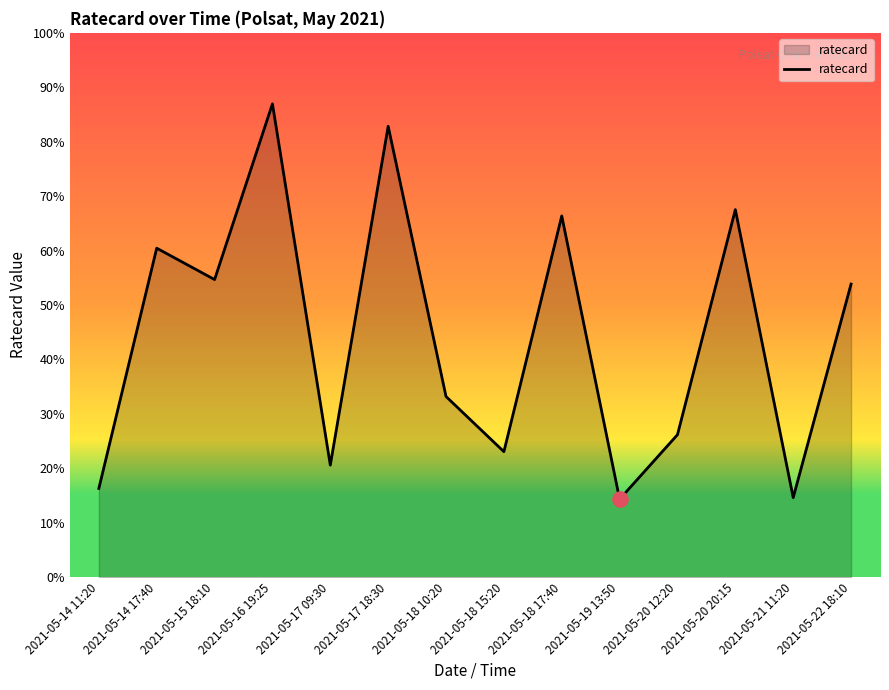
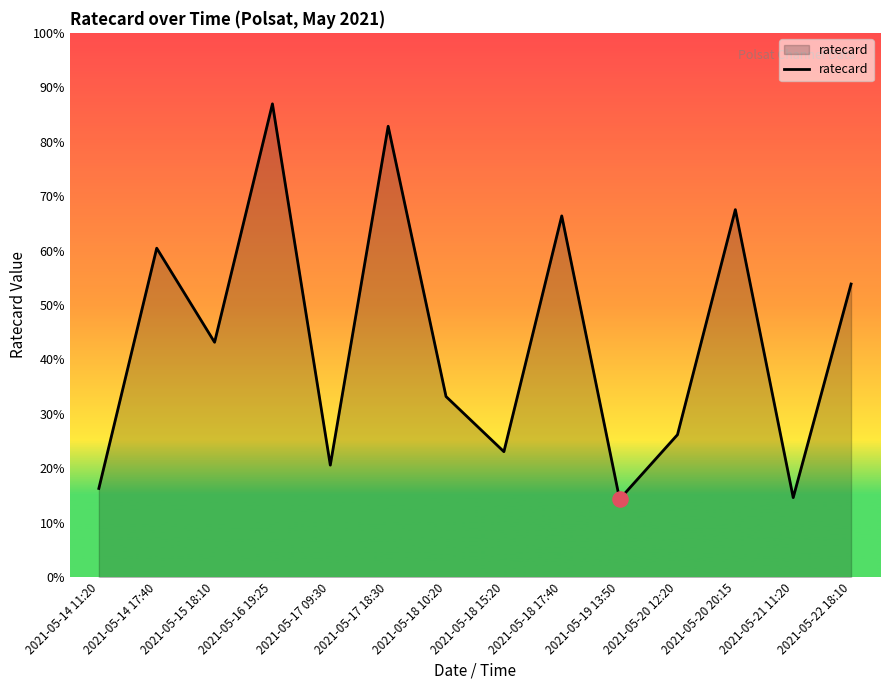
  {
    "ratecard": {
      "2021-05-14 11:20": "16%",
      "2021-05-14 17:40": "60%",
-     "2021-05-15 18:10": "55%",
+     "2021-05-15 18:10": "43%",
      "2021-05-16 19:25": "87%",
      "2021-05-17 09:30": "21%",
      "2021-05-17 18:30": "83%",
      "2021-05-18 10:20": "33%",
      "2021-05-18 15:20": "23%",
      "2021-05-18 17:40": "66%",
      "2021-05-20 12:20": "26%",
      "2021-05-20 20:15": "68%",
      "2021-05-21 11:20": "15%",
      "2021-05-22 18:10": "54%"
    }
  }
